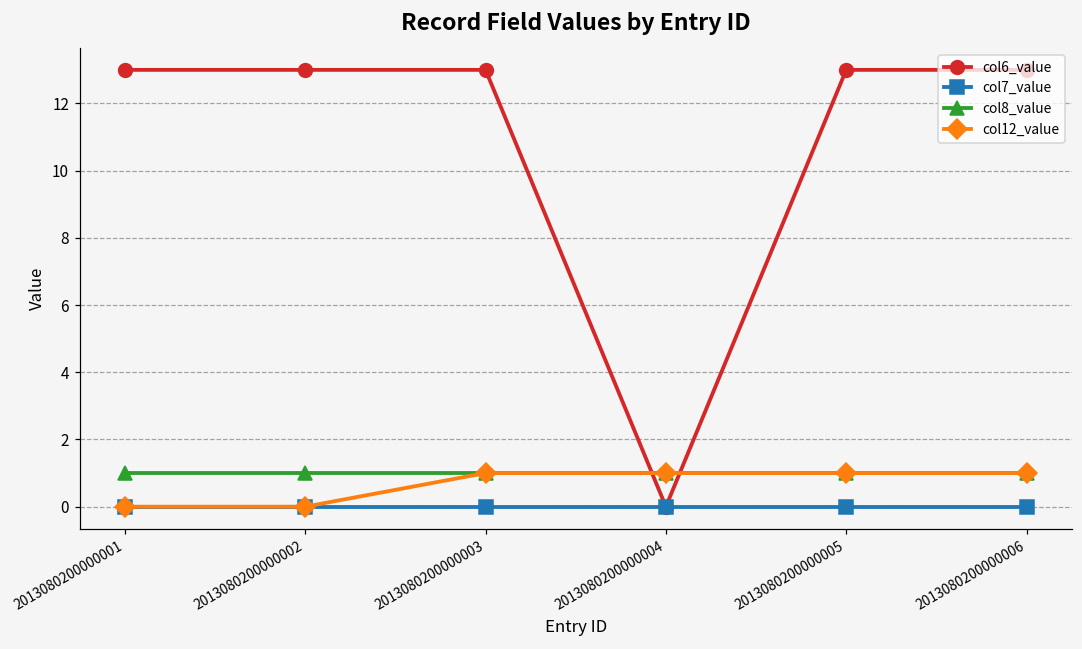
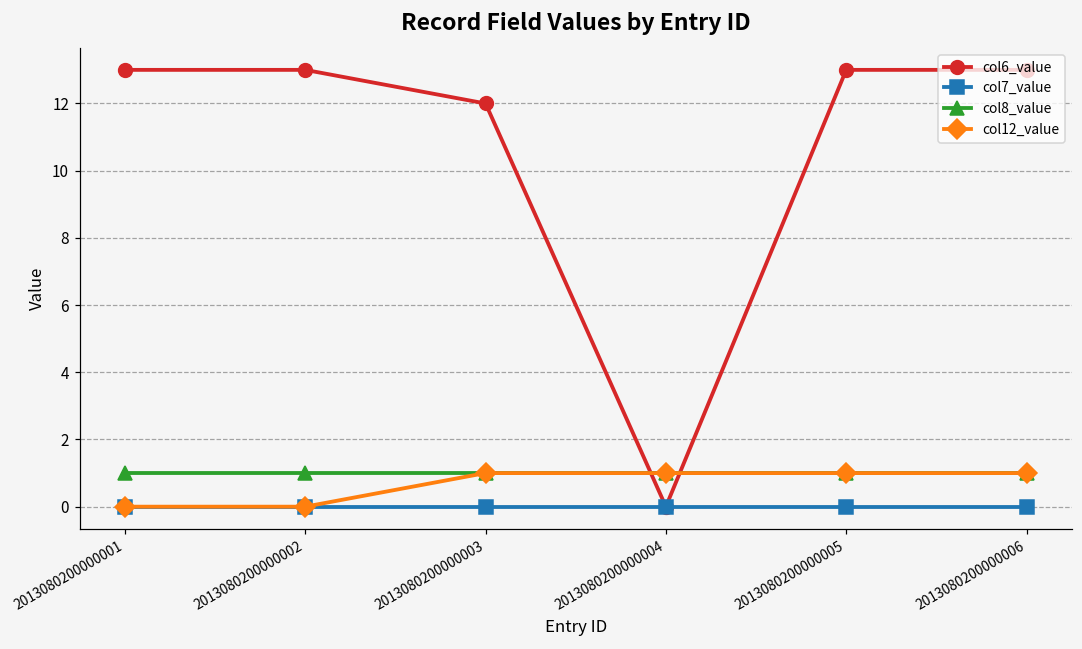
  {
    "col6_value": {
      "2013080200000001": 13,
      "2013080200000002": 13,
-     "2013080200000003": 13,
+     "2013080200000003": 12,
      "2013080200000005": 13
    },
    "col7_value": {
      "2013080200000003": 0,
      "2013080200000005": 0,
      "2013080200000006": 0
    },
    "col8_value": {
      "2013080200000001": 1,
      "2013080200000002": 1
    }
  }
